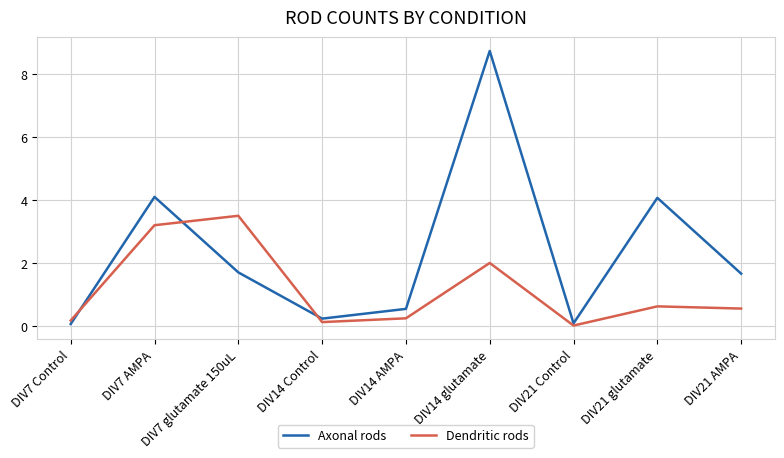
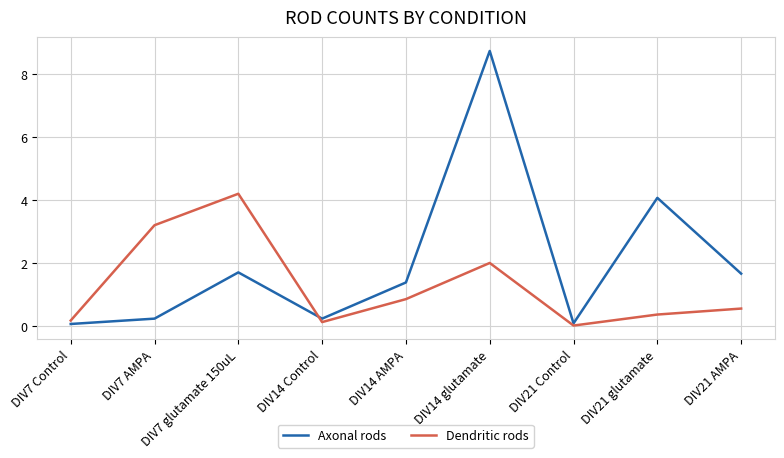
  {
    "Axonal rods": {
      "DIV7 Control": 0.1,
-     "DIV7 AMPA": 4.1,
+     "DIV7 AMPA": 0.2,
      "DIV7 glutamate 150uL": 1.7,
      "DIV14 Control": 0.2,
-     "DIV14 AMPA": 0.5,
+     "DIV14 AMPA": 1.4,
      "DIV14 glutamate": 8.7,
      "DIV21 glutamate": 4.1,
      "DIV21 AMPA": 1.7
    },
    "Dendritic rods": {
      "DIV7 Control": 0.2,
      "DIV7 AMPA": 3.2,
-     "DIV7 glutamate 150uL": 3.5,
+     "DIV7 glutamate 150uL": 4.2,
      "DIV14 Control": 0.1,
-     "DIV14 AMPA": 0.2,
+     "DIV14 AMPA": 0.9,
      "DIV14 glutamate": 2.0,
-     "DIV21 glutamate": 0.6,
+     "DIV21 glutamate": 0.4,
      "DIV21 AMPA": 0.6
    }
  }
